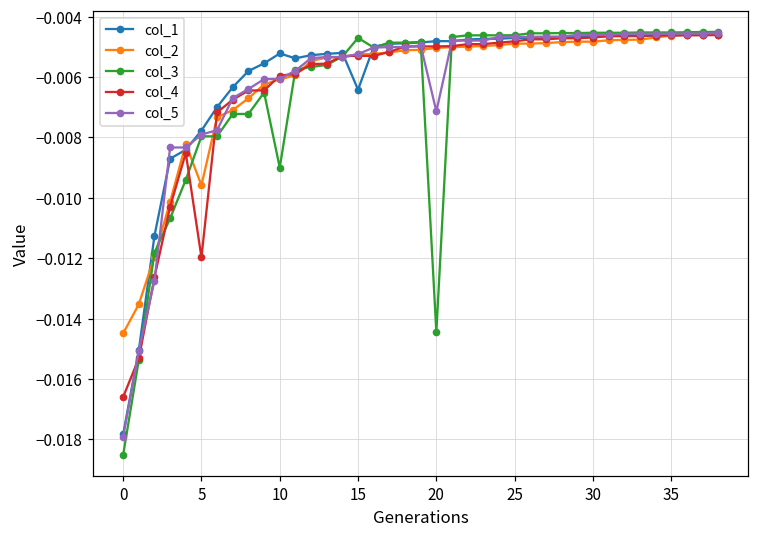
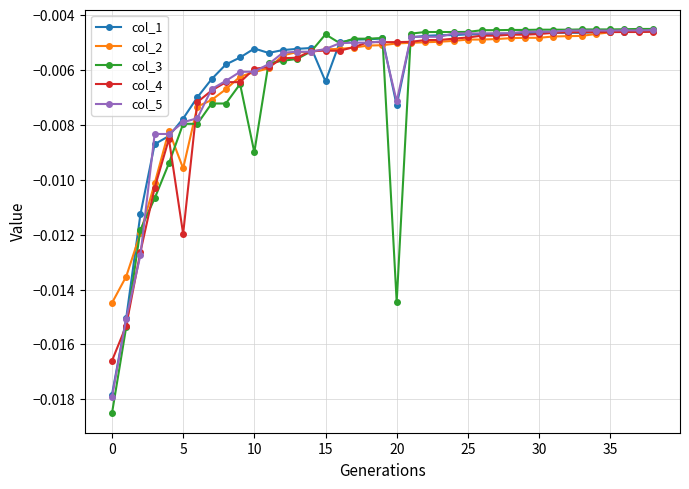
  {
    "col_1": {
      "5": -0.0078,
      "10": -0.0052,
      "15": -0.0064,
-     "20": -0.0048
+     "20": -0.0073
    },
    "col_2": {
      "0": -0.0145,
      "5": -0.0096,
      "30": -0.0048
    },
    "col_3": {
      "0": -0.0185,
      "10": -0.0090,
      "15": -0.0047,
      "20": -0.0145
    },
    "col_4": {
      "0": -0.0166,
      "5": -0.0120,
      "10": -0.0060
    },
    "col_5": {
      "20": -0.0071
    }
  }
